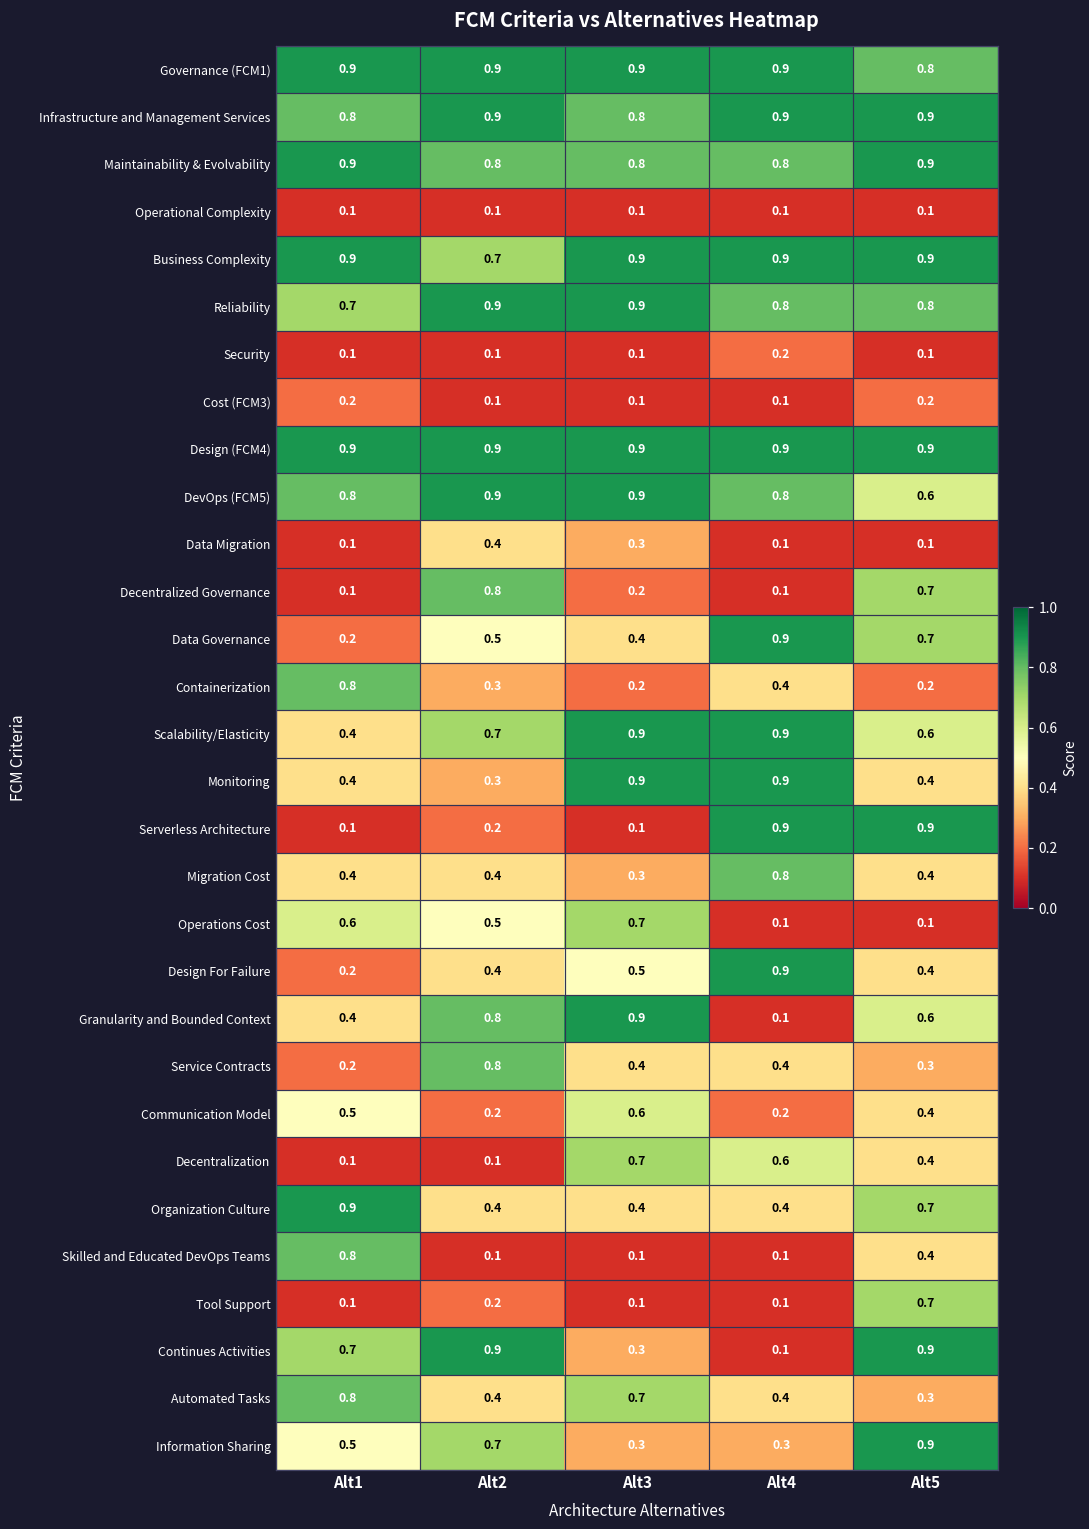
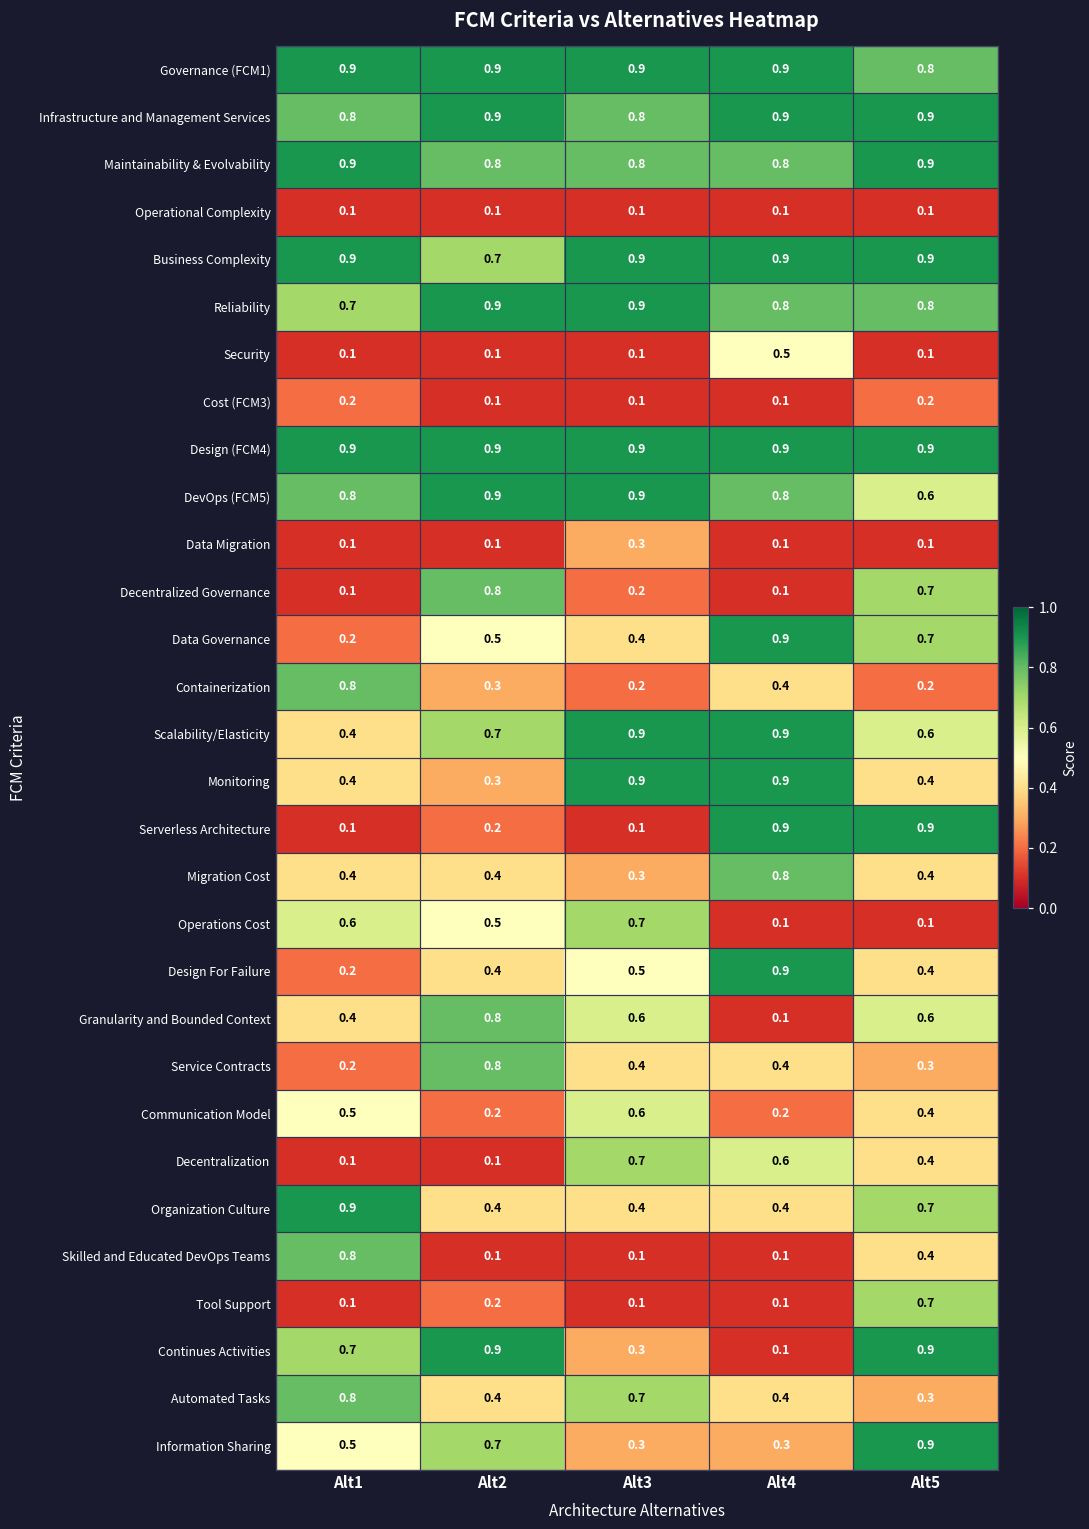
  {
    "Governance (FCM1)": {
      "Alt1": 0.9,
      "Alt2": 0.9,
      "Alt3": 0.9,
      "Alt4": 0.9,
      "Alt5": 0.8
    },
    "Infrastructure and Management Services": {
      "Alt1": 0.8,
      "Alt2": 0.9,
      "Alt3": 0.8,
      "Alt4": 0.9,
      "Alt5": 0.9
    },
    "Maintainability & Evolvability": {
      "Alt1": 0.9,
      "Alt2": 0.8,
      "Alt3": 0.8,
      "Alt4": 0.8,
      "Alt5": 0.9
    },
    "Operational Complexity": {
      "Alt1": 0.1,
      "Alt2": 0.1,
      "Alt3": 0.1,
      "Alt4": 0.1,
      "Alt5": 0.1
    },
    "Business Complexity": {
      "Alt1": 0.9,
      "Alt2": 0.7,
      "Alt3": 0.9,
      "Alt4": 0.9,
      "Alt5": 0.9
    },
    "Reliability": {
      "Alt1": 0.7,
      "Alt2": 0.9,
      "Alt3": 0.9,
      "Alt4": 0.8,
      "Alt5": 0.8
    },
    "Security": {
      "Alt1": 0.1,
      "Alt2": 0.1,
      "Alt3": 0.1,
-     "Alt4": 0.2,
+     "Alt4": 0.5,
      "Alt5": 0.1
    },
    "Cost (FCM3)": {
      "Alt1": 0.2,
      "Alt2": 0.1,
      "Alt3": 0.1,
      "Alt4": 0.1,
      "Alt5": 0.2
    },
    "Design (FCM4)": {
      "Alt1": 0.9,
      "Alt2": 0.9,
      "Alt3": 0.9,
      "Alt4": 0.9,
      "Alt5": 0.9
    },
    "DevOps (FCM5)": {
      "Alt1": 0.8,
      "Alt2": 0.9,
      "Alt3": 0.9,
      "Alt4": 0.8,
      "Alt5": 0.6
    },
    "Data Migration": {
      "Alt1": 0.1,
-     "Alt2": 0.4,
+     "Alt2": 0.1,
      "Alt3": 0.3,
      "Alt4": 0.1,
      "Alt5": 0.1
    },
    "Decentralized Governance": {
      "Alt1": 0.1,
      "Alt2": 0.8,
      "Alt3": 0.2,
      "Alt4": 0.1,
      "Alt5": 0.7
    },
    "Data Governance": {
      "Alt1": 0.2,
      "Alt2": 0.5,
      "Alt3": 0.4,
      "Alt4": 0.9,
      "Alt5": 0.7
    },
    "Containerization": {
      "Alt1": 0.8,
      "Alt2": 0.3,
      "Alt3": 0.2,
      "Alt4": 0.4,
      "Alt5": 0.2
    },
    "Scalability/Elasticity": {
      "Alt1": 0.4,
      "Alt2": 0.7,
      "Alt3": 0.9,
      "Alt4": 0.9,
      "Alt5": 0.6
    },
    "Monitoring": {
      "Alt1": 0.4,
      "Alt2": 0.3,
      "Alt3": 0.9,
      "Alt4": 0.9,
      "Alt5": 0.4
    },
    "Serverless Architecture": {
      "Alt1": 0.1,
      "Alt2": 0.2,
      "Alt3": 0.1,
      "Alt4": 0.9,
      "Alt5": 0.9
    },
    "Migration Cost": {
      "Alt1": 0.4,
      "Alt2": 0.4,
      "Alt3": 0.3,
      "Alt4": 0.8,
      "Alt5": 0.4
    },
    "Operations Cost": {
      "Alt1": 0.6,
      "Alt2": 0.5,
      "Alt3": 0.7,
      "Alt4": 0.1,
      "Alt5": 0.1
    },
    "Design For Failure": {
      "Alt1": 0.2,
      "Alt2": 0.4,
      "Alt3": 0.5,
      "Alt4": 0.9,
      "Alt5": 0.4
    },
    "Granularity and Bounded Context": {
      "Alt1": 0.4,
      "Alt2": 0.8,
-     "Alt3": 0.9,
+     "Alt3": 0.6,
      "Alt4": 0.1,
      "Alt5": 0.6
    },
    "Service Contracts": {
      "Alt1": 0.2,
      "Alt2": 0.8,
      "Alt3": 0.4,
      "Alt4": 0.4,
      "Alt5": 0.3
    },
    "Communication Model": {
      "Alt1": 0.5,
      "Alt2": 0.2,
      "Alt3": 0.6,
      "Alt4": 0.2,
      "Alt5": 0.4
    },
    "Decentralization": {
      "Alt1": 0.1,
      "Alt2": 0.1,
      "Alt3": 0.7,
      "Alt4": 0.6,
      "Alt5": 0.4
    },
    "Organization Culture": {
      "Alt1": 0.9,
      "Alt2": 0.4,
      "Alt3": 0.4,
      "Alt4": 0.4,
      "Alt5": 0.7
    },
    "Skilled and Educated DevOps Teams": {
      "Alt1": 0.8,
      "Alt2": 0.1,
      "Alt3": 0.1,
      "Alt4": 0.1,
      "Alt5": 0.4
    },
    "Tool Support": {
      "Alt1": 0.1,
      "Alt2": 0.2,
      "Alt3": 0.1,
      "Alt4": 0.1,
      "Alt5": 0.7
    },
    "Continues Activities": {
      "Alt1": 0.7,
      "Alt2": 0.9,
      "Alt3": 0.3,
      "Alt4": 0.1,
      "Alt5": 0.9
    },
    "Automated Tasks": {
      "Alt1": 0.8,
      "Alt2": 0.4,
      "Alt3": 0.7,
      "Alt4": 0.4,
      "Alt5": 0.3
    },
    "Information Sharing": {
      "Alt1": 0.5,
      "Alt2": 0.7,
      "Alt3": 0.3,
      "Alt4": 0.3,
      "Alt5": 0.9
    }
  }
